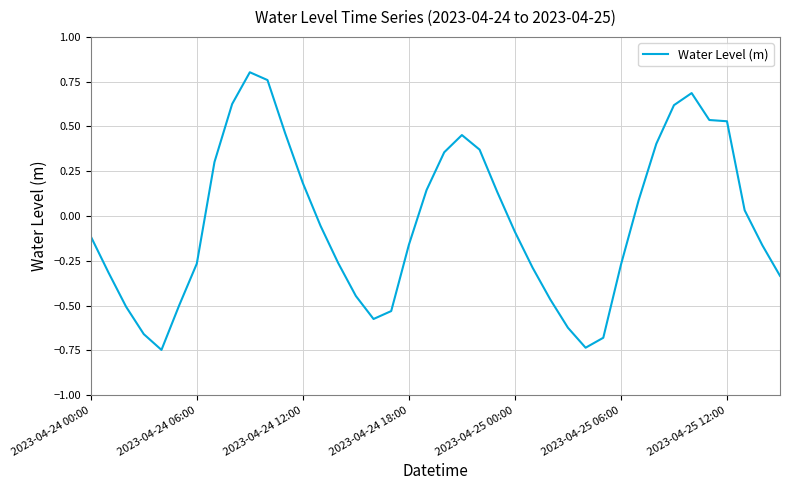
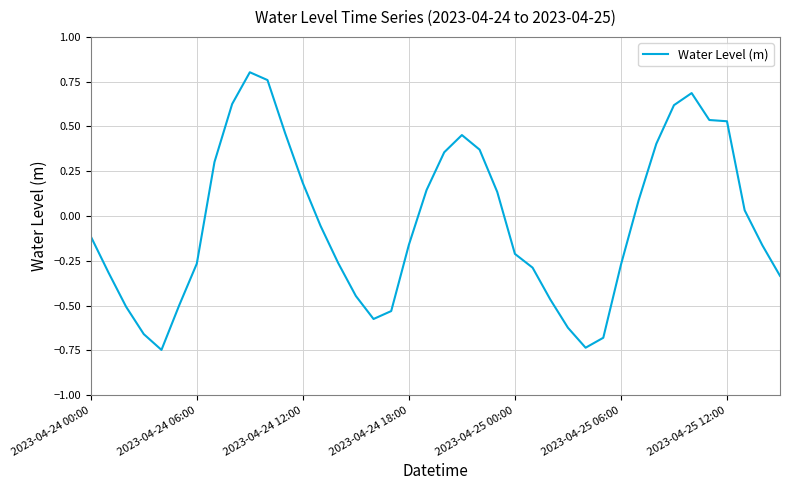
  {
    "2023-04-24 00:00": -0.11,
    "2023-04-24 06:00": -0.27,
    "2023-04-24 12:00": 0.18,
    "2023-04-24 18:00": -0.16,
-   "2023-04-25 00:00": -0.09,
+   "2023-04-25 00:00": -0.21,
    "2023-04-25 06:00": -0.27,
    "2023-04-25 12:00": 0.53
  }
